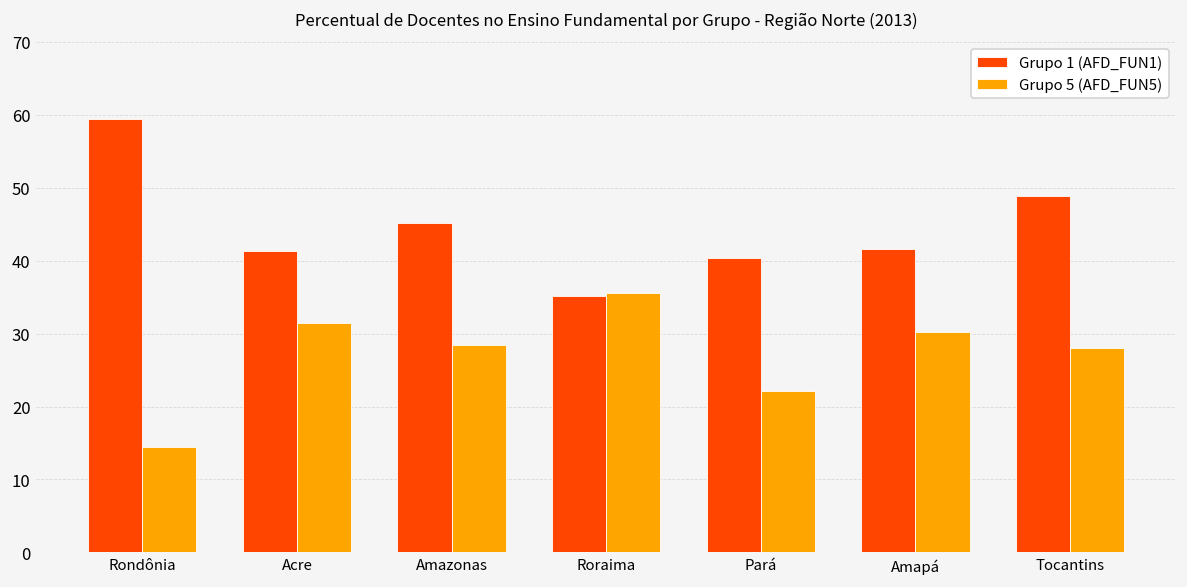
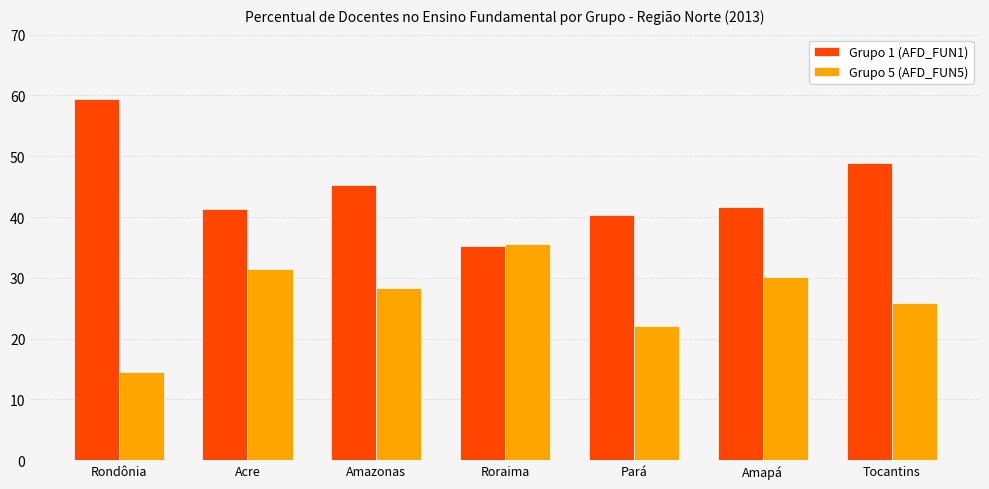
  {
    "Grupo 1 (AFD_FUN1)": {
      "Rondônia": 59,
      "Acre": 41,
      "Amazonas": 45,
      "Roraima": 35,
      "Pará": 40,
      "Amapá": 42,
      "Tocantins": 49
    },
    "Grupo 5 (AFD_FUN5)": {
      "Rondônia": 15,
      "Acre": 32,
      "Amazonas": 28,
      "Roraima": 36,
      "Pará": 22,
      "Amapá": 30,
-     "Tocantins": 28
+     "Tocantins": 26
    }
  }
